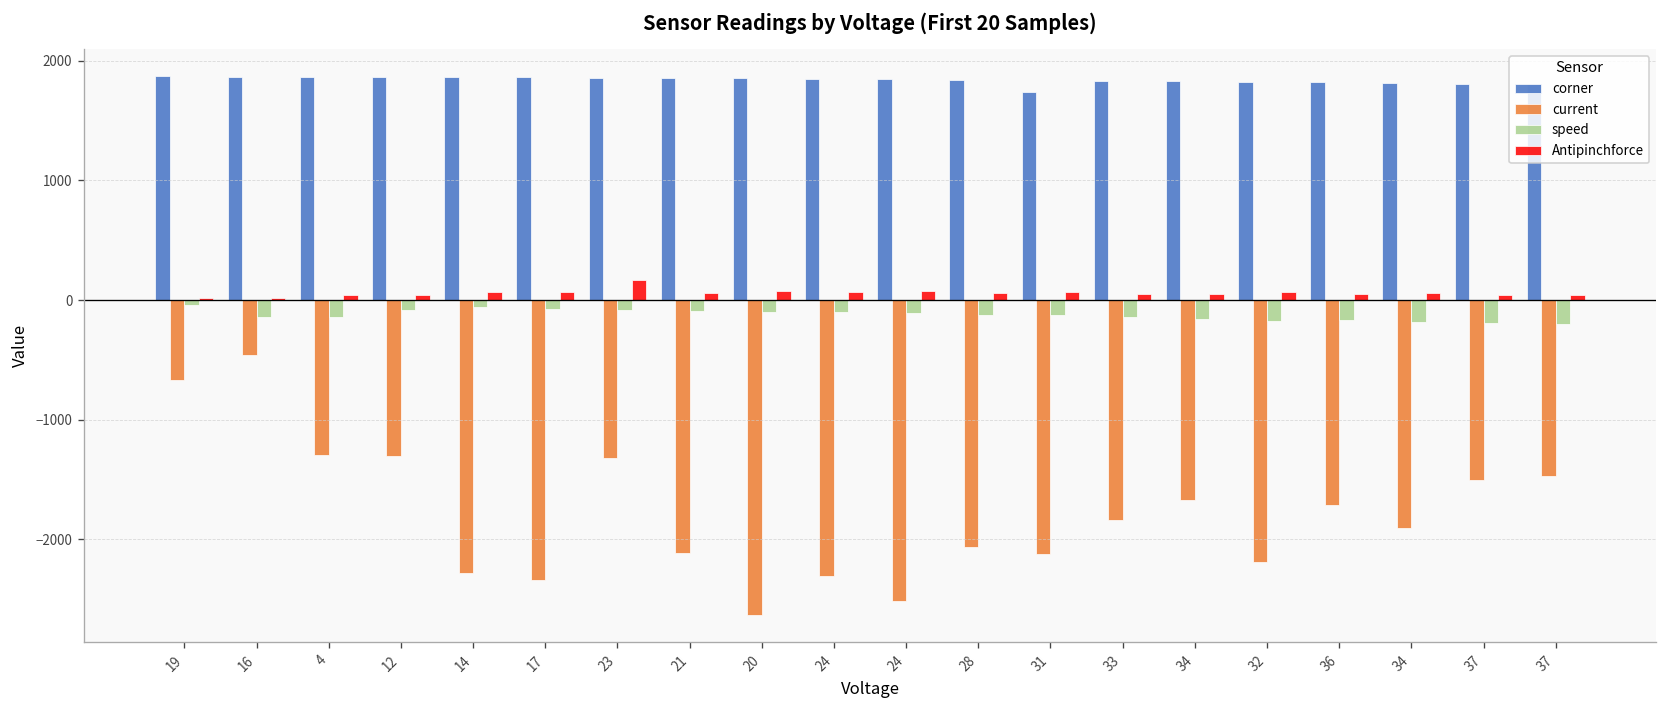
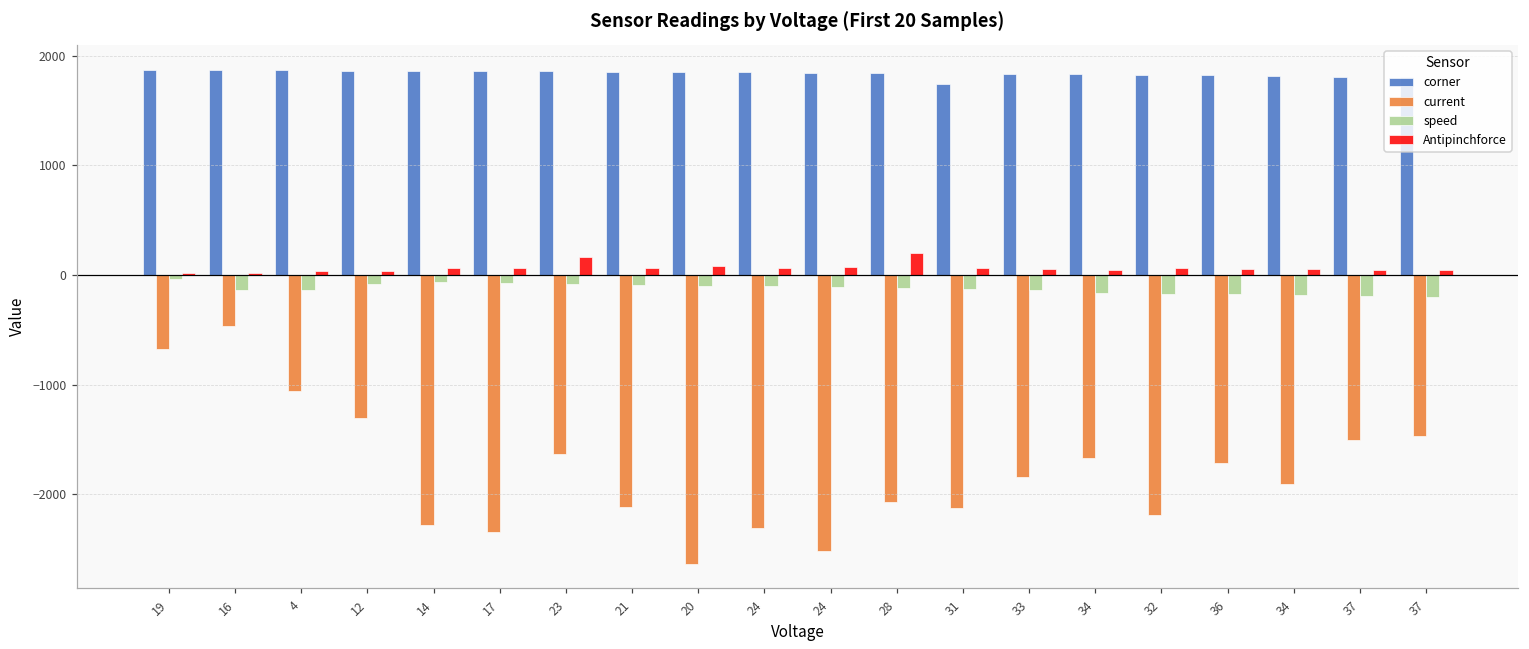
  {
    "corner": {
      "19": 1900,
      "16": 1900,
      "4": 1900,
      "12": 1900,
      "14": 1900,
      "17": 1900,
      "23": 1900,
      "21": 1900,
      "20": 1900,
      "28": 1800,
      "31": 1700,
      "33": 1800,
      "32": 1800,
      "36": 1800
    },
    "current": {
      "19": -700,
      "16": -500,
-     "4": -1300,
+     "4": -1100,
      "12": -1300,
      "14": -2300,
      "17": -2300,
-     "23": -1300,
+     "23": -1600,
      "21": -2100,
      "20": -2600,
      "28": -2100,
      "31": -2100,
      "33": -1800,
      "32": -2200,
      "36": -1700
    },
    "speed": {
      "19": 0,
      "16": -100,
      "4": -100,
      "12": -100,
      "14": -100,
      "17": -100,
      "23": -100,
      "21": -100,
      "20": -100,
      "28": -100,
      "31": -100,
      "33": -100,
      "32": -200,
      "36": -200
    },
    "Antipinchforce": {
      "4": 0,
      "12": 0,
      "14": 100,
      "17": 100,
      "23": 200,
      "21": 100,
      "20": 100,
-     "28": 100,
+     "28": 200,
      "31": 100,
      "33": 100,
      "32": 100,
      "36": 100
    }
  }
